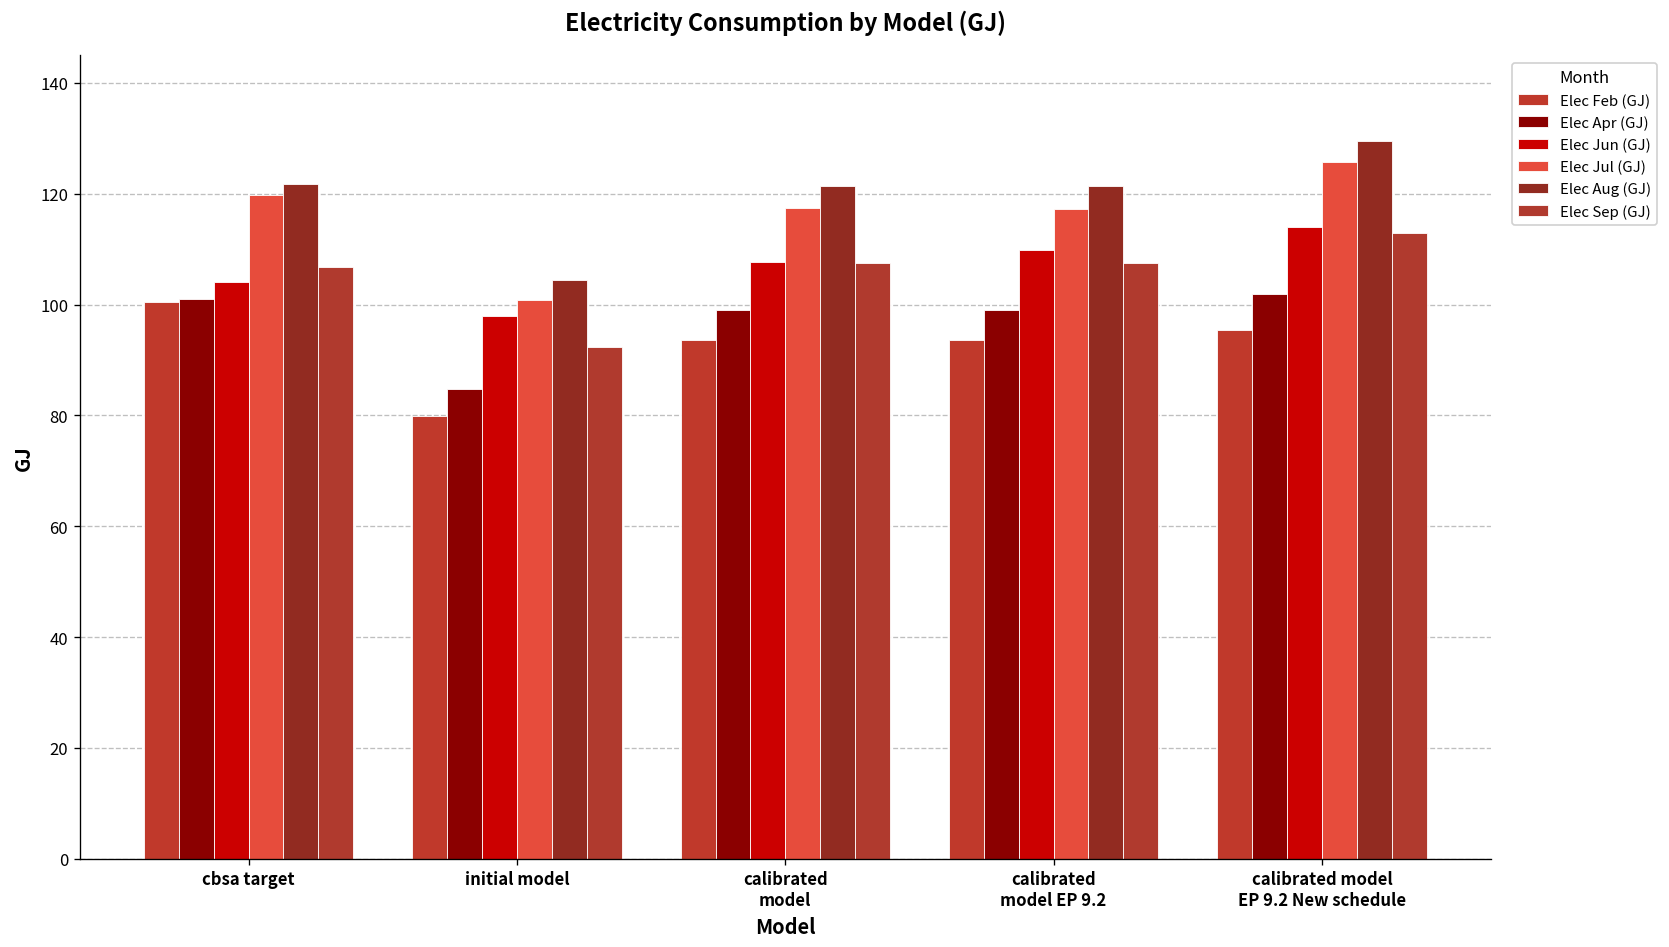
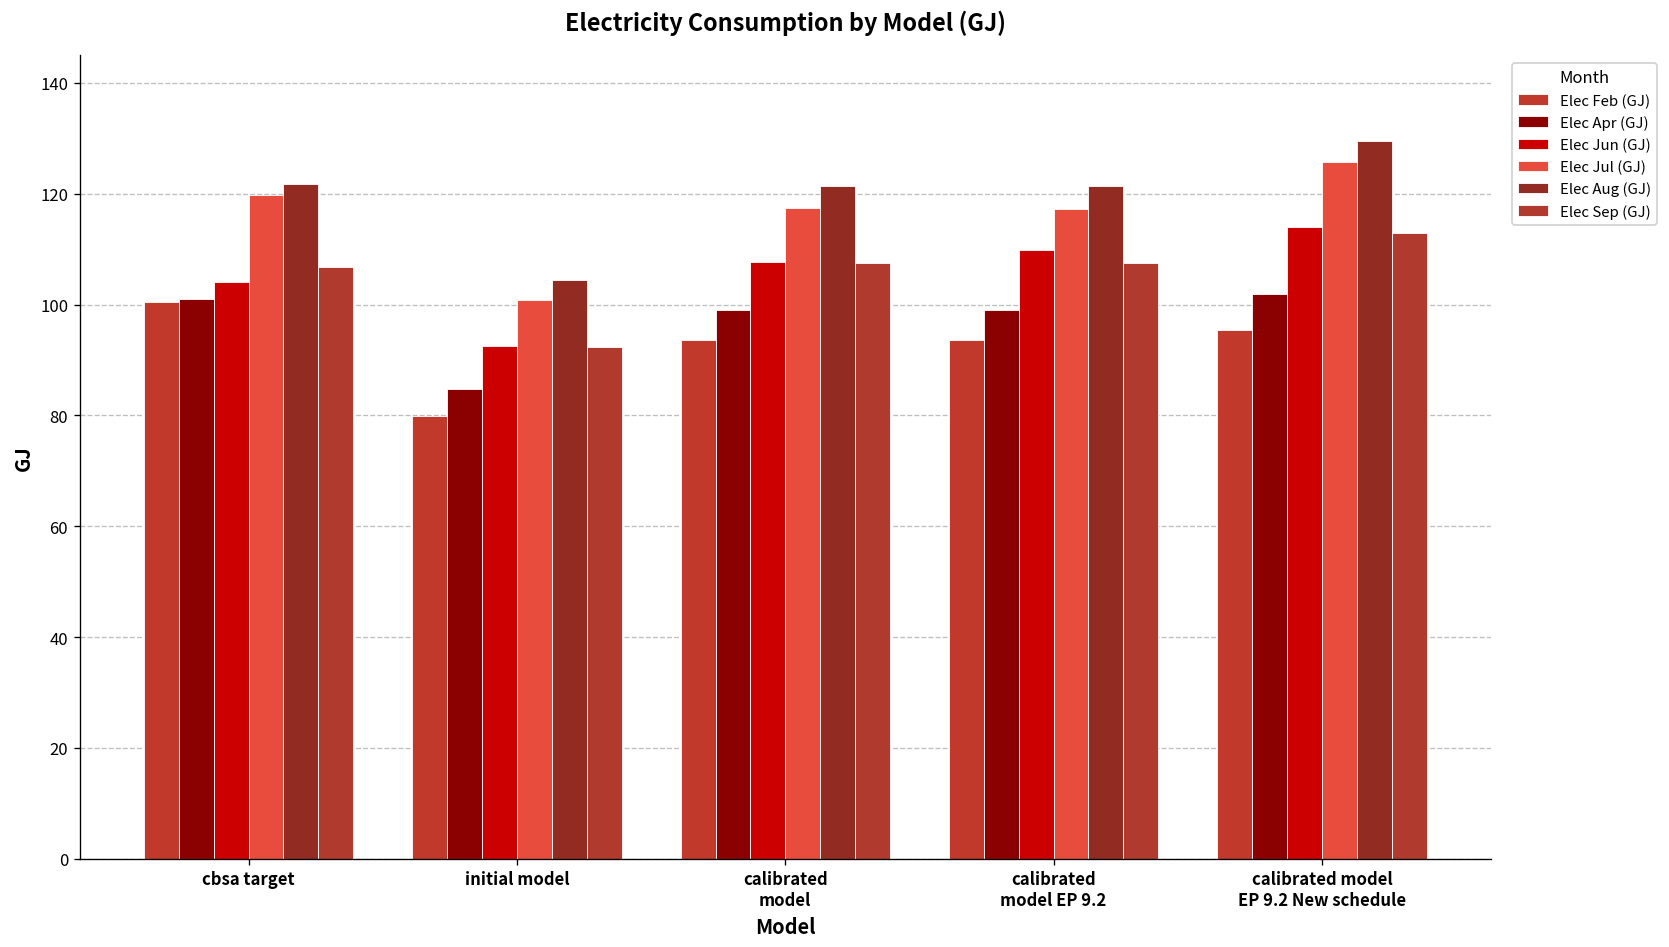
  {
    "Elec Jun (GJ)": {
      "cbsa target": 104,
-     "initial model": 98,
+     "initial model": 92,
      "calibrated model": 108,
      "calibrated model EP 9.2": 110,
      "calibrated model EP 9.2 New schedule": 114
    }
  }
